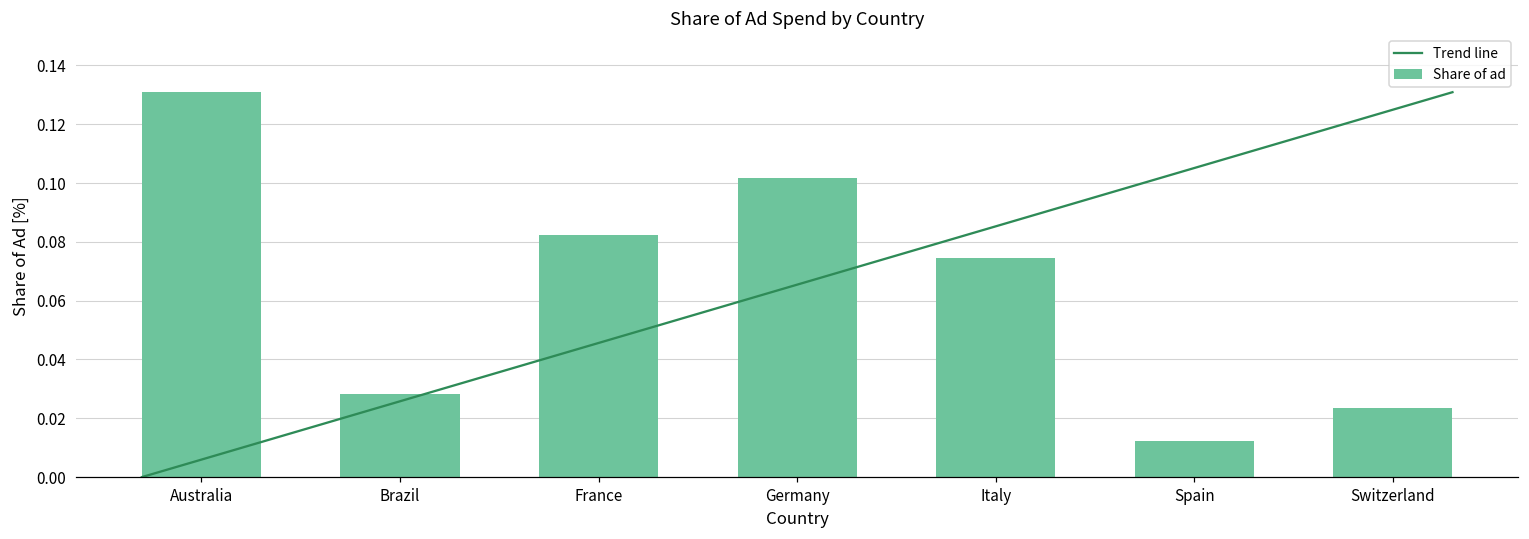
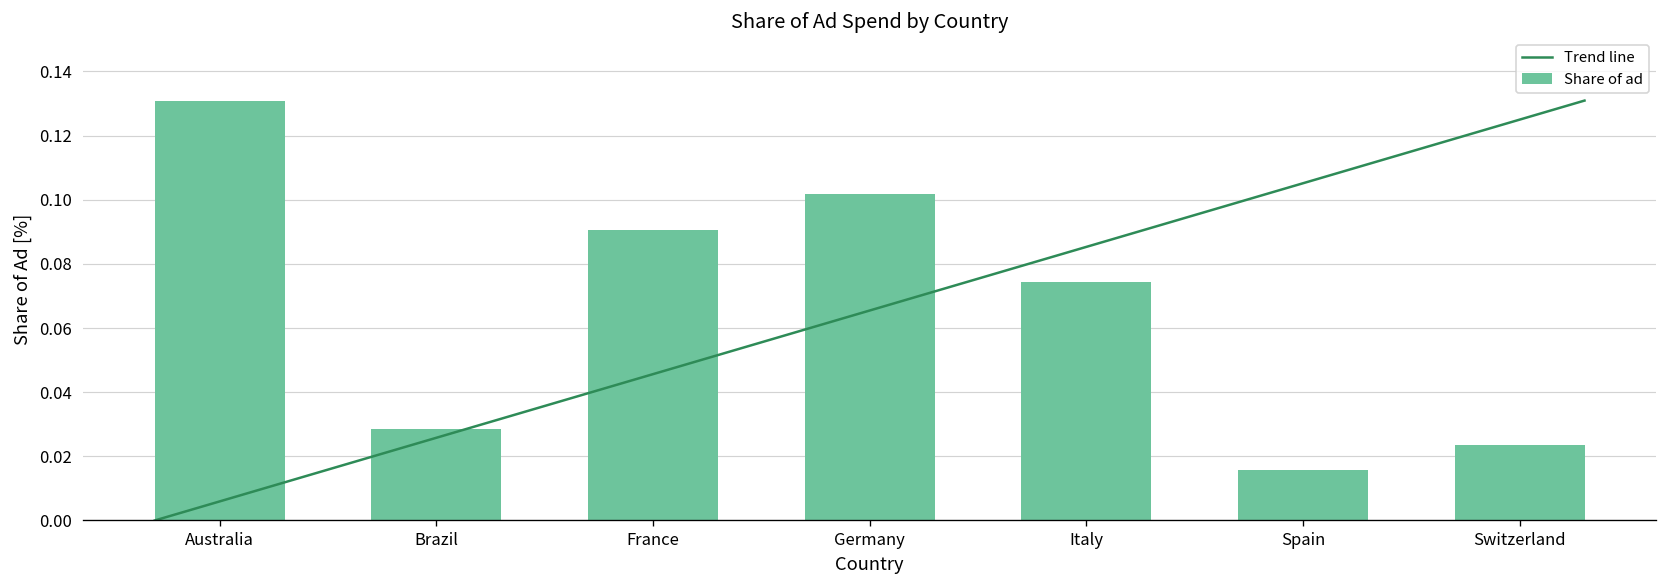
  {
    "Share of ad": {
      "Australia": 0.131,
      "Brazil": 0.028,
-     "France": 0.082,
+     "France": 0.091,
      "Germany": 0.102,
      "Italy": 0.074,
-     "Spain": 0.012,
+     "Spain": 0.016,
      "Switzerland": 0.023
    }
  }
